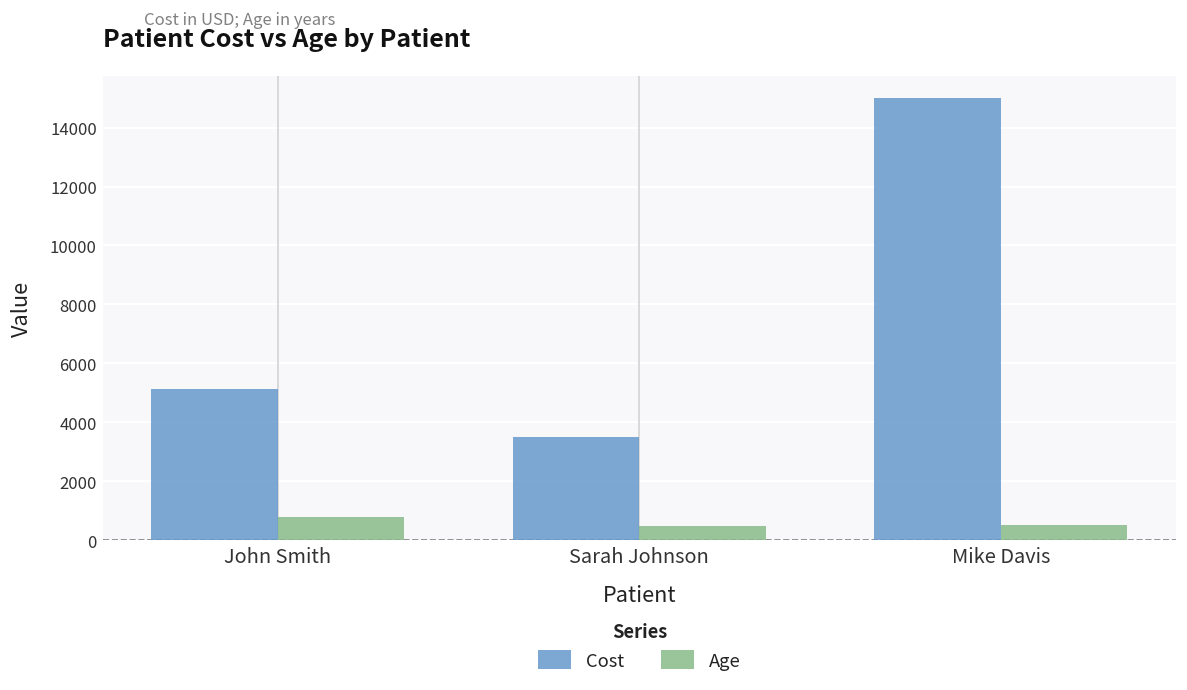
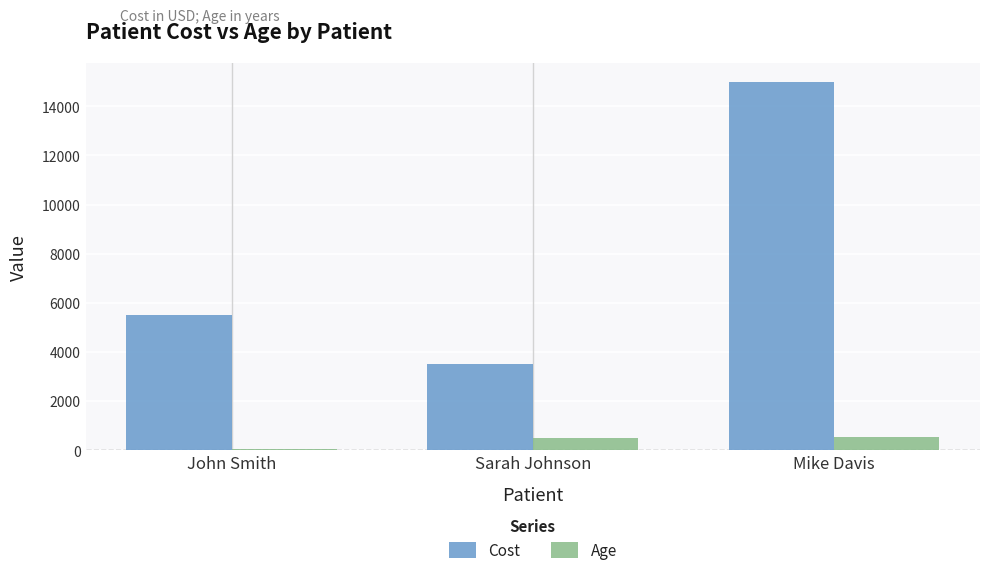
  {
    "Cost": {
-     "John Smith": 5100,
+     "John Smith": 5500,
      "Sarah Johnson": 3500,
      "Mike Davis": 15000
    },
    "Age": {
-     "John Smith": 800,
+     "John Smith": 0,
      "Sarah Johnson": 500,
      "Mike Davis": 500
    }
  }
